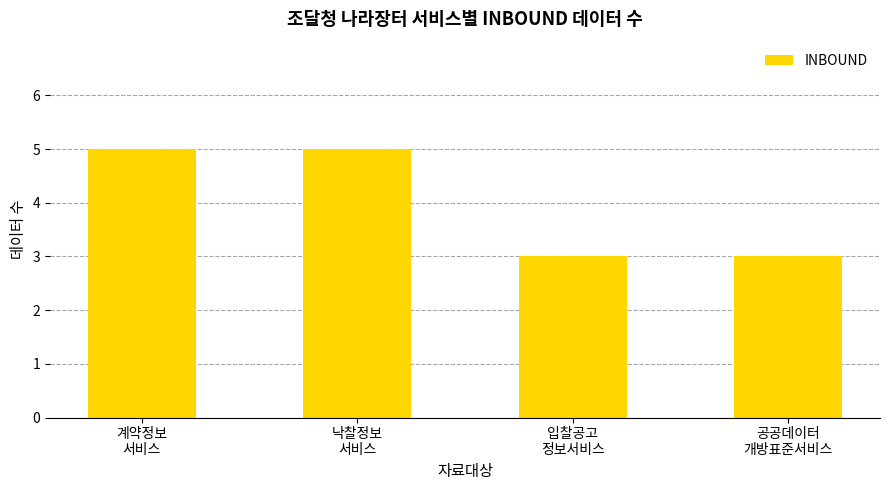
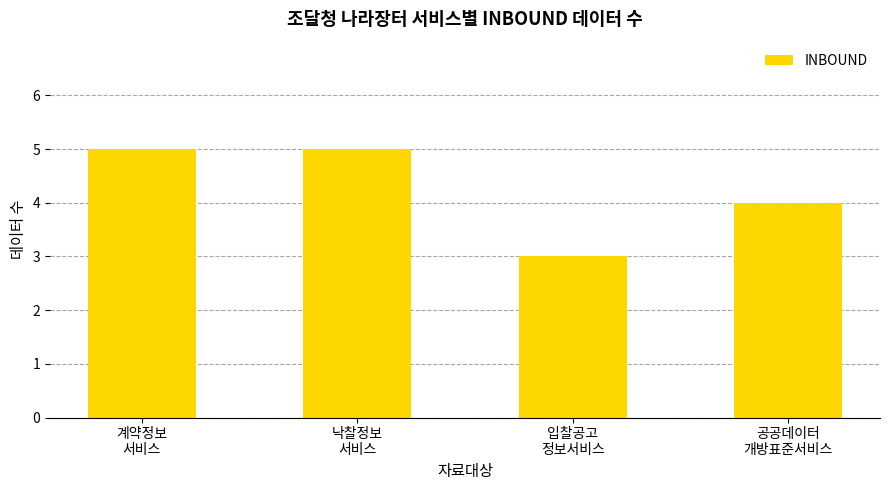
  {
    "계약정보 서비스": 5,
    "낙찰정보 서비스": 5,
    "입찰공고 정보서비스": 3,
-   "공공데이터 개방표준서비스": 3
+   "공공데이터 개방표준서비스": 4
  }
